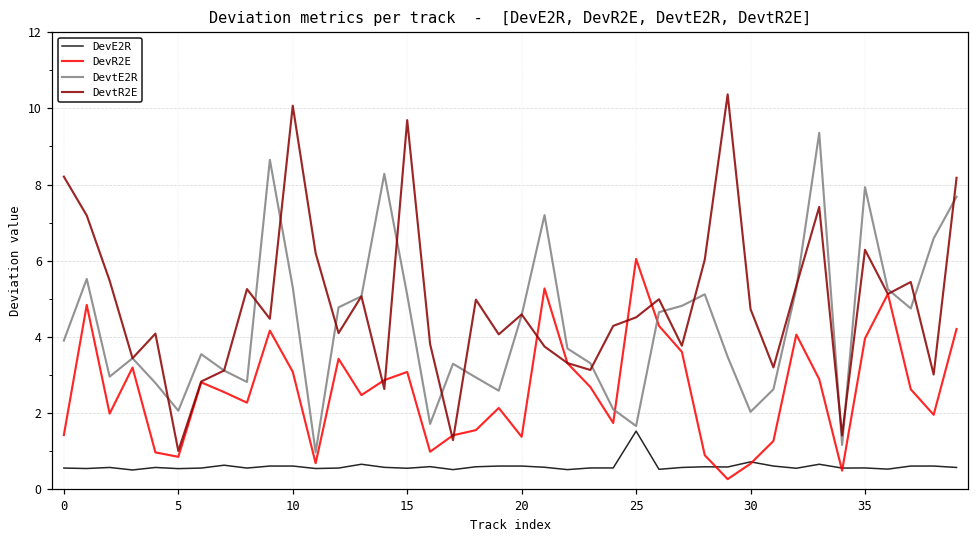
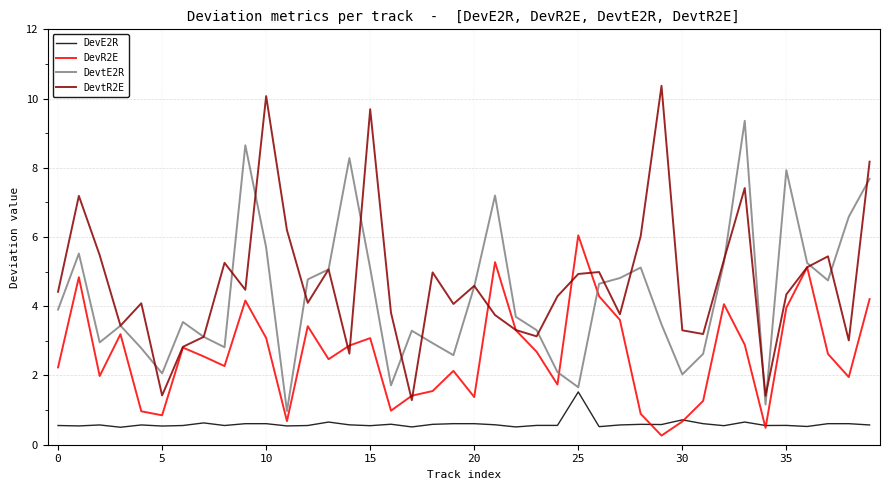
  {
    "DevE2R": {
      "0": 0.6,
      "5": 0.5,
      "10": 0.6,
      "15": 0.6,
      "20": 0.6,
      "25": 1.5,
      "35": 0.6
    },
    "DevR2E": {
-     "0": 1.4,
+     "0": 2.2,
      "5": 0.9,
      "10": 3.1,
      "15": 3.1,
      "20": 1.4,
      "25": 6.0,
      "35": 4.0
    },
    "DevtE2R": {
      "0": 3.9,
      "5": 2.1,
-     "10": 5.3,
+     "10": 5.7,
      "15": 5.1,
      "25": 1.7,
      "30": 2.0,
      "35": 7.9
    },
    "DevtR2E": {
-     "0": 8.2,
-     "5": 1.0,
+     "0": 4.4,
+     "5": 1.4,
      "10": 10.1,
      "15": 9.7,
-     "25": 4.5,
-     "30": 4.7,
-     "35": 6.3
+     "25": 4.9,
+     "30": 3.3,
+     "35": 4.3
    }
  }
